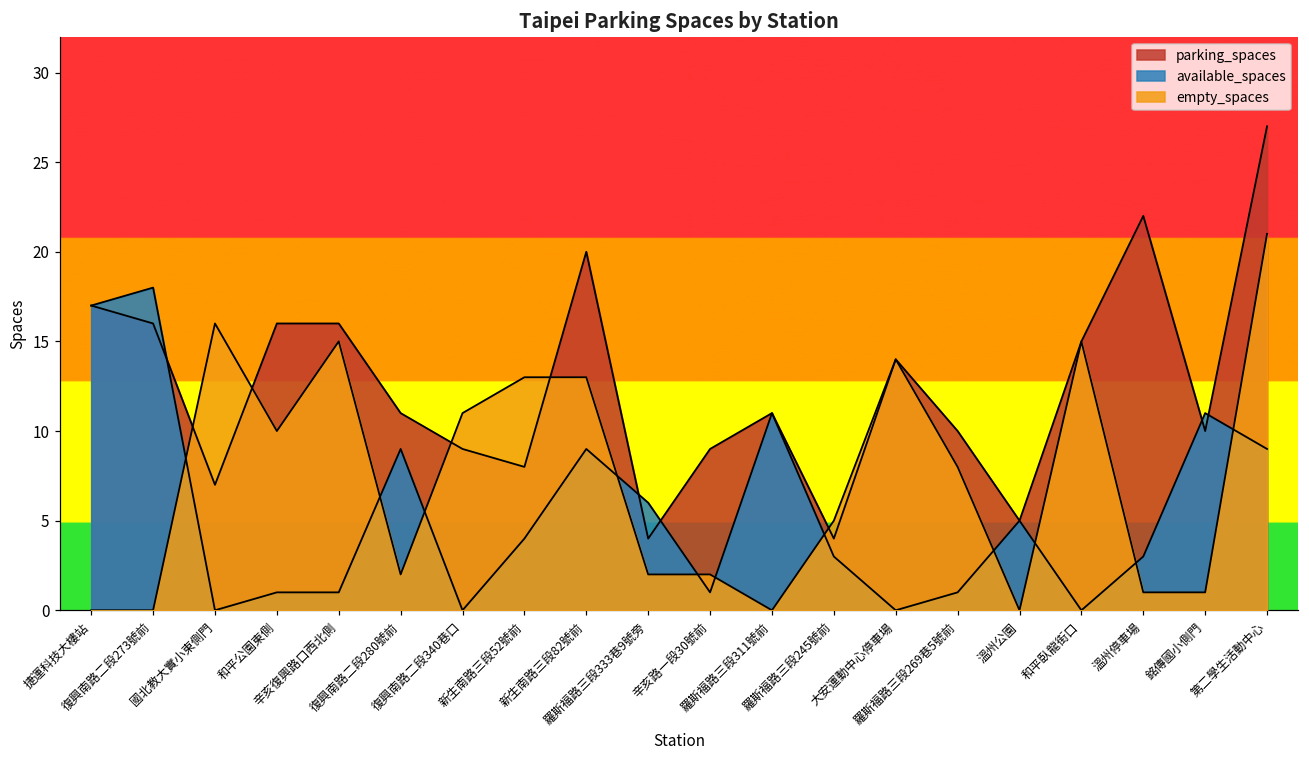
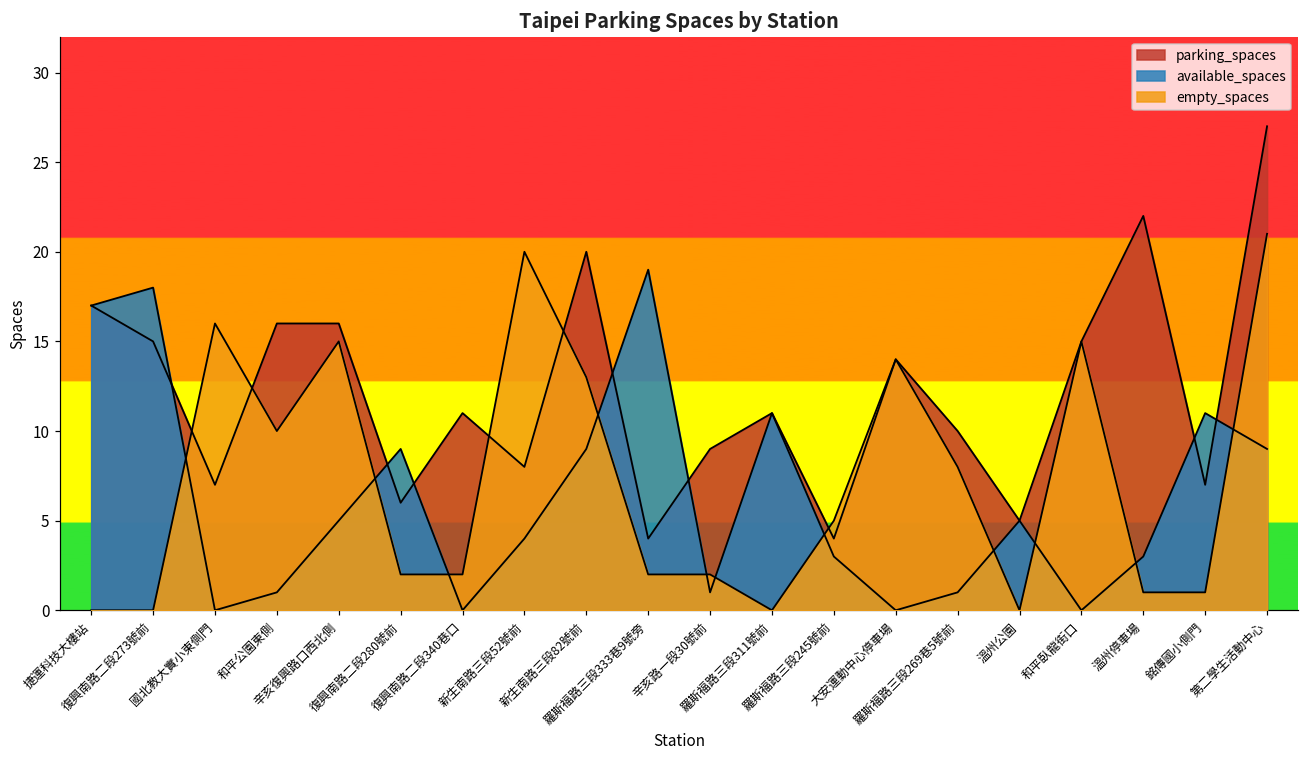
  {
    "parking_spaces": {
-     "復興南路二段273號前": 16,
+     "復興南路二段273號前": 15,
      "國北教大實小東側門": 7,
      "和平公園東側": 16,
      "辛亥復興路口西北側": 16,
-     "復興南路二段280號前": 11,
-     "復興南路二段340巷口": 9,
+     "復興南路二段280號前": 6,
+     "復興南路二段340巷口": 11,
      "新生南路三段52號前": 8,
      "新生南路三段82號前": 20,
      "羅斯福路三段333巷9號旁": 4,
      "辛亥路一段30號前": 9,
      "羅斯福路三段245號前": 4,
      "羅斯福路三段269巷5號前": 10,
      "溫州停車場": 22,
-     "銘傳國小側門": 10,
+     "銘傳國小側門": 7,
      "第二學生活動中心": 27
    },
    "available_spaces": {
      "復興南路二段273號前": 18,
      "國北教大實小東側門": 0,
      "和平公園東側": 1,
-     "辛亥復興路口西北側": 1,
+     "辛亥復興路口西北側": 5,
      "復興南路二段280號前": 9,
      "復興南路二段340巷口": 0,
      "新生南路三段52號前": 4,
      "新生南路三段82號前": 9,
-     "羅斯福路三段333巷9號旁": 6,
+     "羅斯福路三段333巷9號旁": 19,
      "辛亥路一段30號前": 1,
      "羅斯福路三段245號前": 3,
      "大安運動中心停車場": 0,
      "羅斯福路三段269巷5號前": 1,
      "和平臥龍街口": 0,
      "溫州停車場": 3,
      "銘傳國小側門": 11,
      "第二學生活動中心": 9
    },
    "empty_spaces": {
      "捷運科技大樓站": 0,
      "復興南路二段273號前": 0,
      "國北教大實小東側門": 16,
      "和平公園東側": 10,
      "辛亥復興路口西北側": 15,
      "復興南路二段280號前": 2,
-     "復興南路二段340巷口": 11,
-     "新生南路三段52號前": 13,
+     "復興南路二段340巷口": 2,
+     "新生南路三段52號前": 20,
      "新生南路三段82號前": 13,
      "羅斯福路三段333巷9號旁": 2,
      "辛亥路一段30號前": 2,
      "羅斯福路三段311號前": 0,
      "羅斯福路三段245號前": 5,
      "羅斯福路三段269巷5號前": 8,
      "溫州公園": 0,
      "溫州停車場": 1,
      "銘傳國小側門": 1,
      "第二學生活動中心": 21
    }
  }
